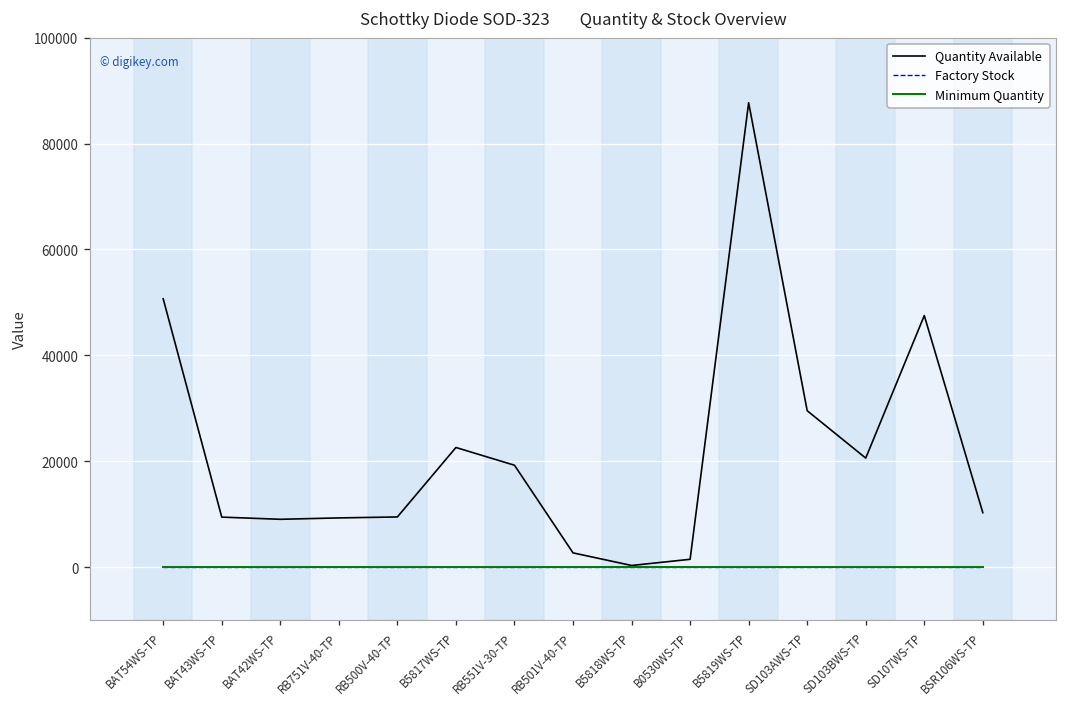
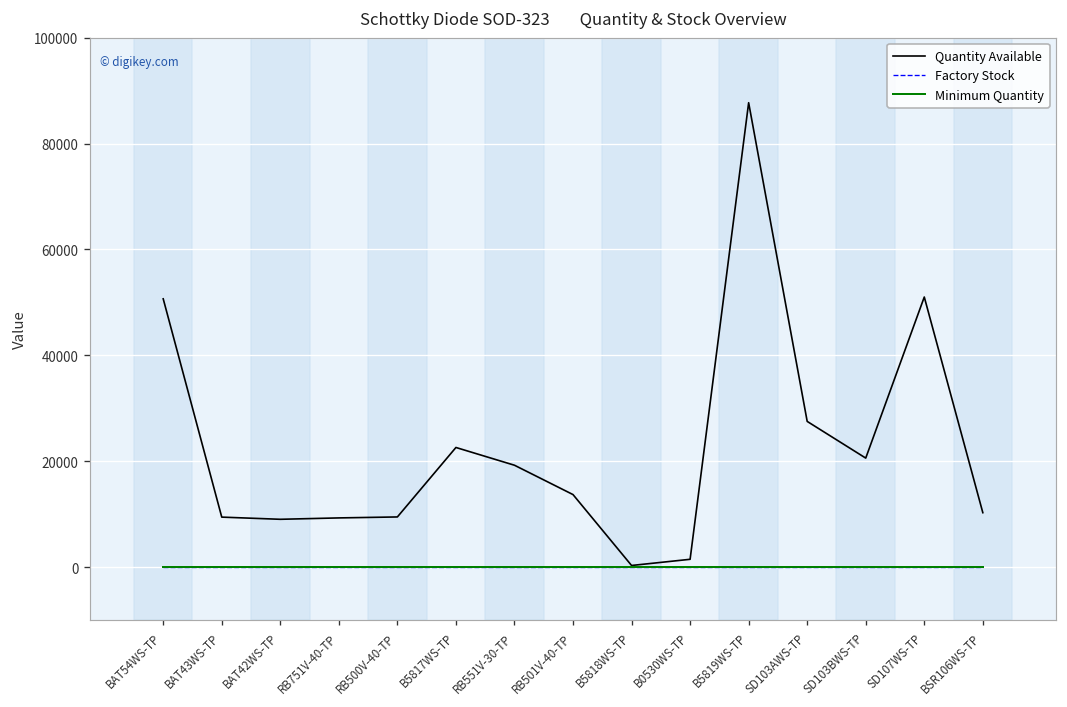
  {
    "Quantity Available": {
      "BAT54WS-TP": 51000,
      "BAT43WS-TP": 9000,
      "BAT42WS-TP": 9000,
      "RB751V-40-TP": 9000,
      "RB500V-40-TP": 10000,
      "B5817WS-TP": 23000,
      "RB551V-30-TP": 19000,
-     "RB501V-40-TP": 3000,
+     "RB501V-40-TP": 14000,
      "B0530WS-TP": 2000,
      "B5819WS-TP": 88000,
-     "SD103AWS-TP": 30000,
+     "SD103AWS-TP": 28000,
      "SD103BWS-TP": 21000,
-     "SD107WS-TP": 48000,
+     "SD107WS-TP": 51000,
      "BSR106WS-TP": 10000
    },
    "Minimum Quantity": {
      "BAT54WS-TP": 0,
      "BAT43WS-TP": 0,
      "BAT42WS-TP": 0,
      "RB751V-40-TP": 0,
      "RB500V-40-TP": 0,
      "B5817WS-TP": 0,
      "RB551V-30-TP": 0,
      "RB501V-40-TP": 0,
      "B0530WS-TP": 0,
      "B5819WS-TP": 0,
      "SD103AWS-TP": 0,
      "SD103BWS-TP": 0,
      "SD107WS-TP": 0,
      "BSR106WS-TP": 0
    }
  }
